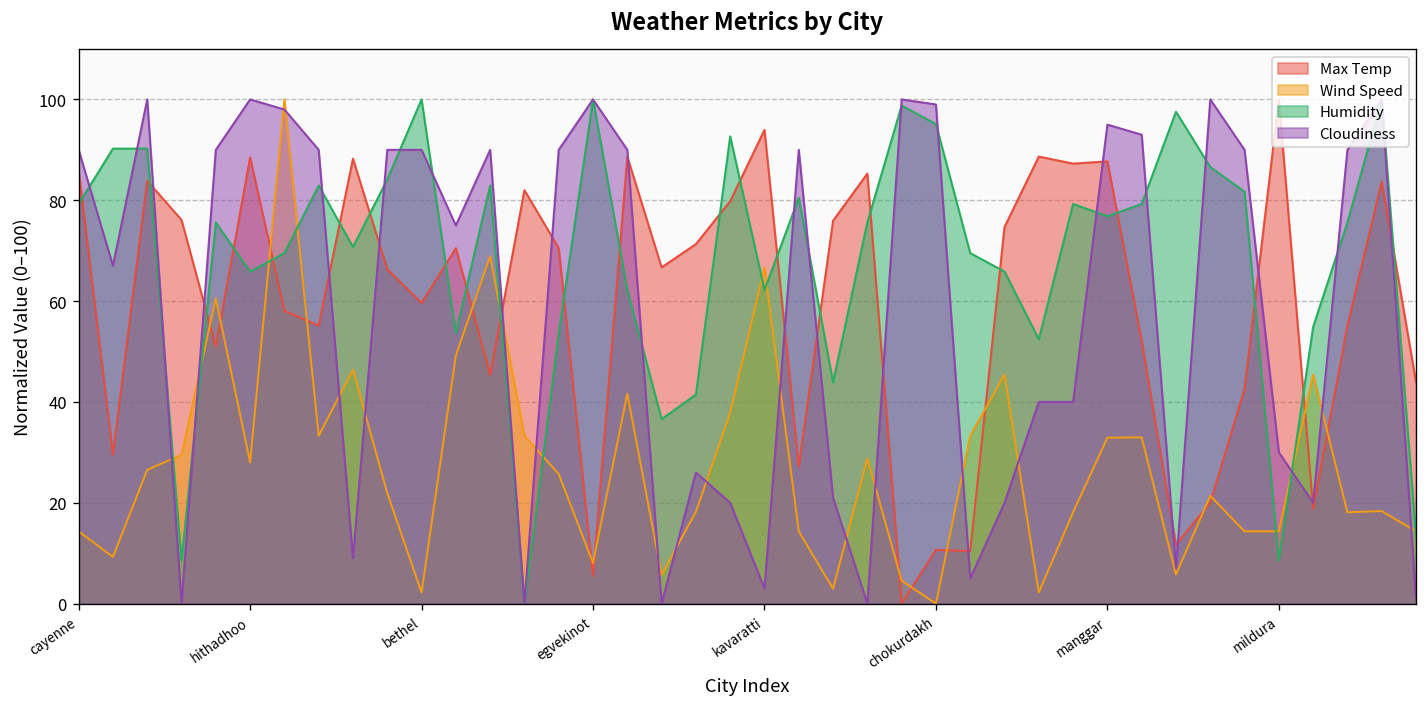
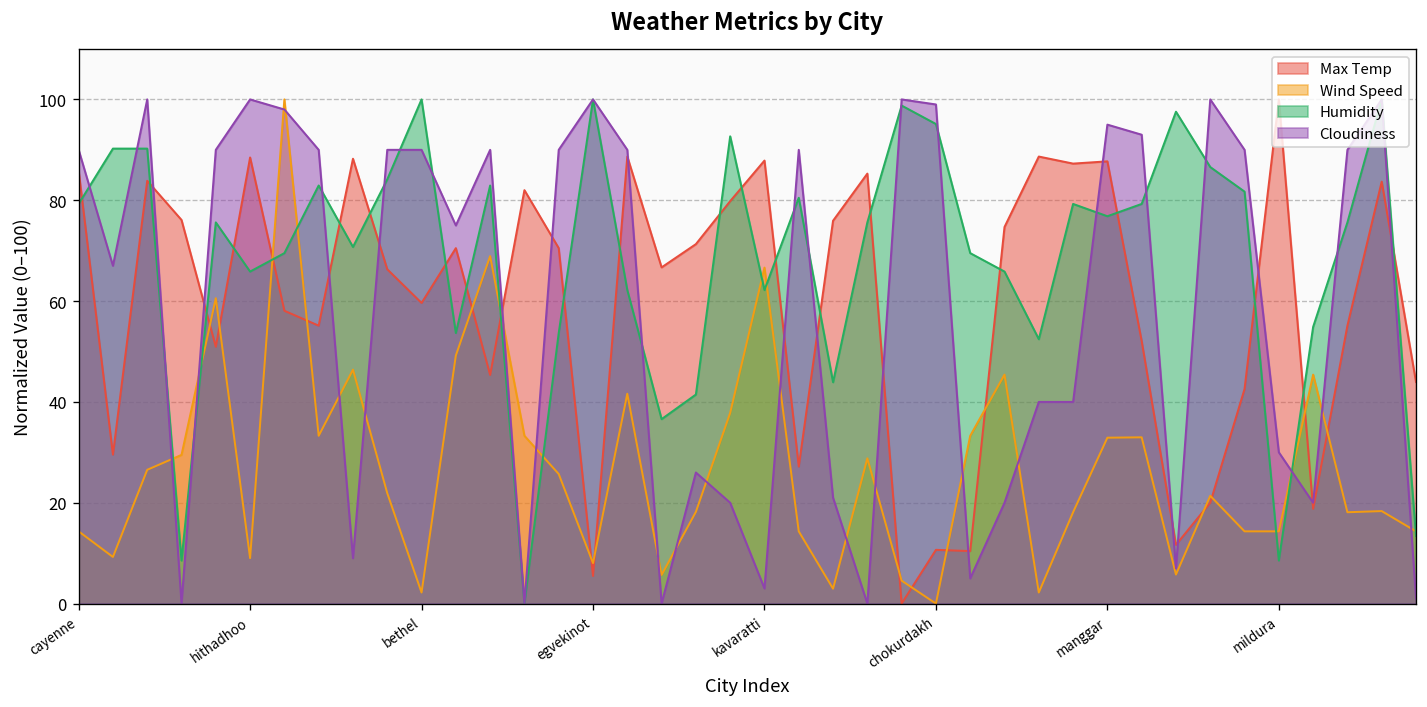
  {
    "Max Temp": {
      "cayenne": 86,
      "hithadhoo": 88,
      "bethel": 60,
      "egvekinot": 5,
-     "kavaratti": 94,
+     "kavaratti": 88,
      "chokurdakh": 11,
      "manggar": 88
    },
    "Wind Speed": {
      "cayenne": 14,
-     "hithadhoo": 28,
+     "hithadhoo": 9,
      "bethel": 2,
      "egvekinot": 8,
      "kavaratti": 67,
      "chokurdakh": 0,
      "manggar": 33,
      "mildura": 14
    },
    "Humidity": {
      "cayenne": 79,
      "hithadhoo": 66,
      "bethel": 100,
      "kavaratti": 62,
      "chokurdakh": 95,
      "manggar": 77,
      "mildura": 9
    },
    "Cloudiness": {
      "cayenne": 90,
      "hithadhoo": 100,
      "bethel": 90,
      "kavaratti": 3,
      "chokurdakh": 99,
      "manggar": 95,
      "mildura": 30
    }
  }
